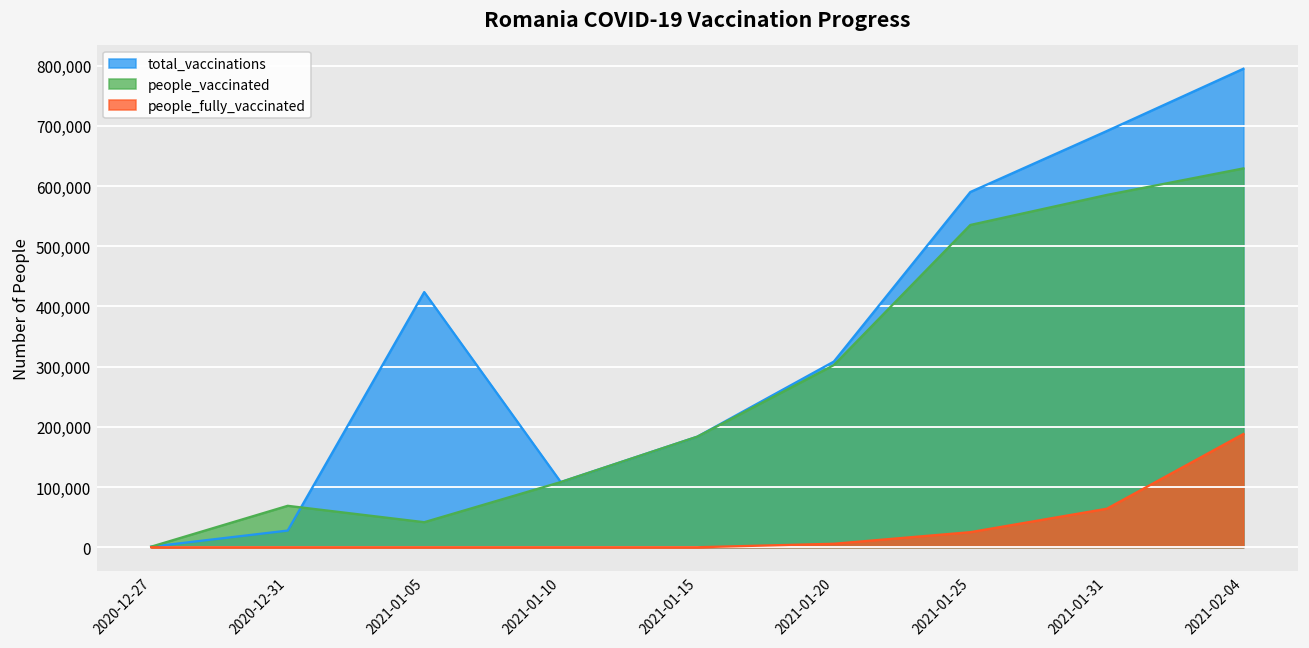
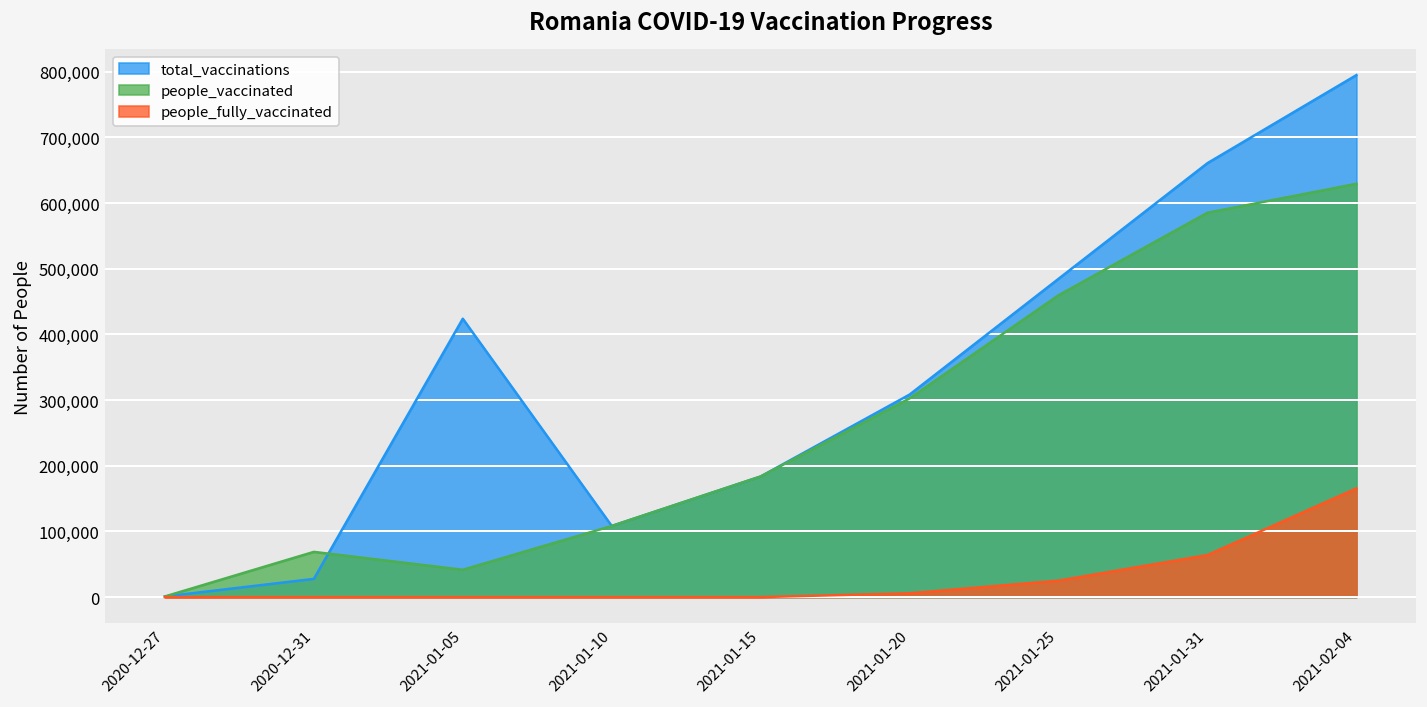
  {
    "total_vaccinations": {
      "2020-12-31": "30,000",
      "2021-01-05": "420,000",
      "2021-01-20": "310,000",
-     "2021-01-25": "590,000",
-     "2021-01-31": "690,000",
+     "2021-01-25": "480,000",
+     "2021-01-31": "660,000",
      "2021-02-04": "790,000"
    },
    "people_vaccinated": {
      "2020-12-31": "70,000",
      "2021-01-05": "40,000",
      "2021-01-20": "300,000",
-     "2021-01-25": "540,000",
+     "2021-01-25": "460,000",
      "2021-01-31": "590,000",
      "2021-02-04": "630,000"
    },
    "people_fully_vaccinated": {
      "2020-12-31": "0",
      "2021-01-05": "0",
      "2021-01-10": "0",
      "2021-01-15": "0",
      "2021-01-20": "10,000",
      "2021-01-25": "30,000",
      "2021-01-31": "60,000",
-     "2021-02-04": "190,000"
+     "2021-02-04": "170,000"
    }
  }
